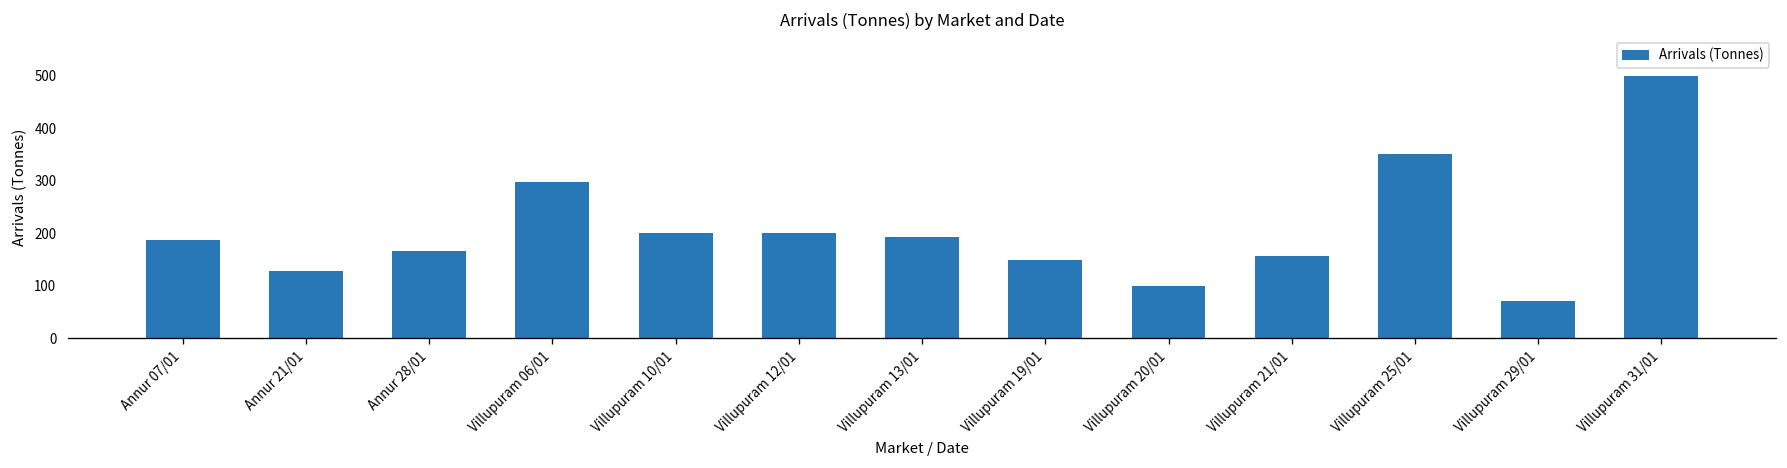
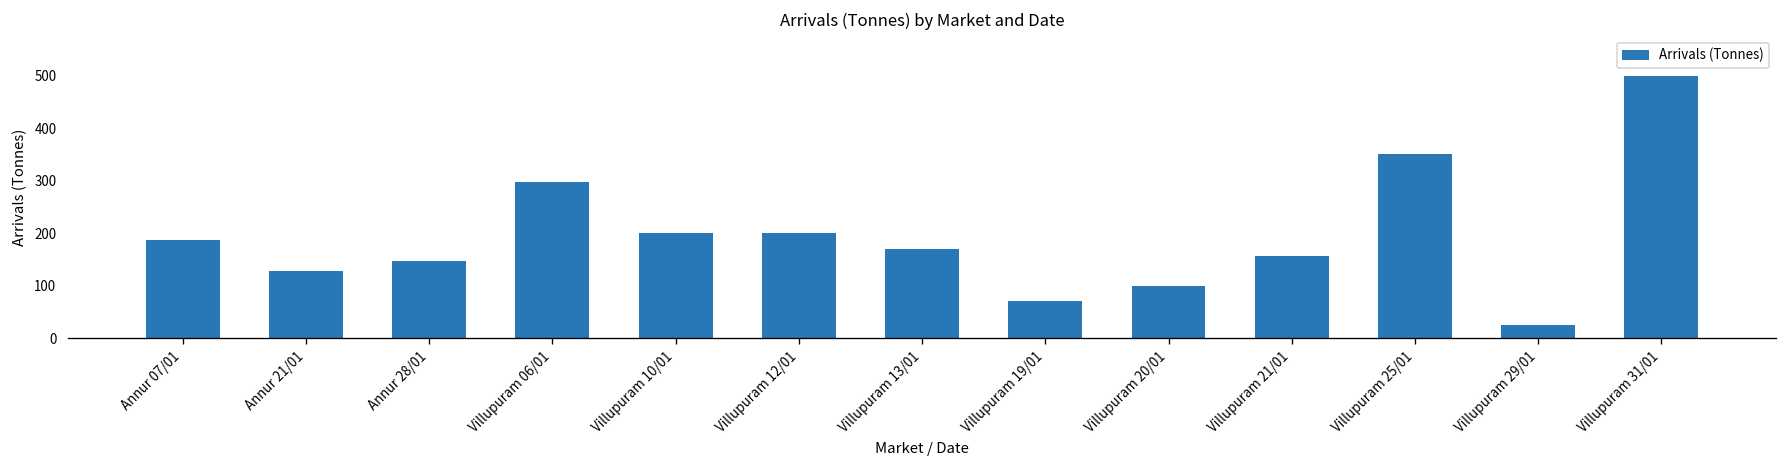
  {
    "Annur 07/01": 190,
    "Annur 21/01": 130,
-   "Annur 28/01": 170,
+   "Annur 28/01": 150,
    "Villupuram 06/01": 300,
    "Villupuram 10/01": 200,
    "Villupuram 12/01": 200,
-   "Villupuram 13/01": 190,
-   "Villupuram 19/01": 150,
+   "Villupuram 13/01": 170,
+   "Villupuram 19/01": 70,
    "Villupuram 20/01": 100,
    "Villupuram 21/01": 160,
    "Villupuram 25/01": 350,
-   "Villupuram 29/01": 70,
+   "Villupuram 29/01": 20,
    "Villupuram 31/01": 500
  }
